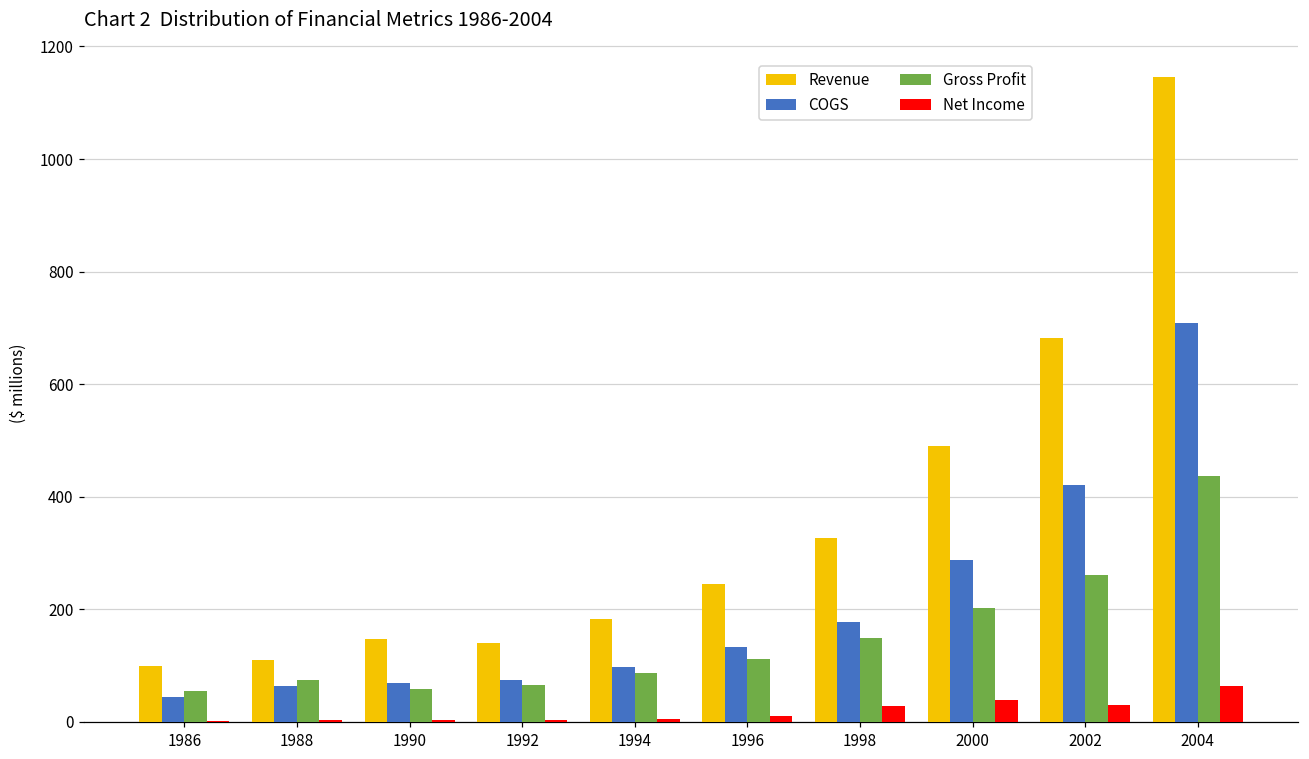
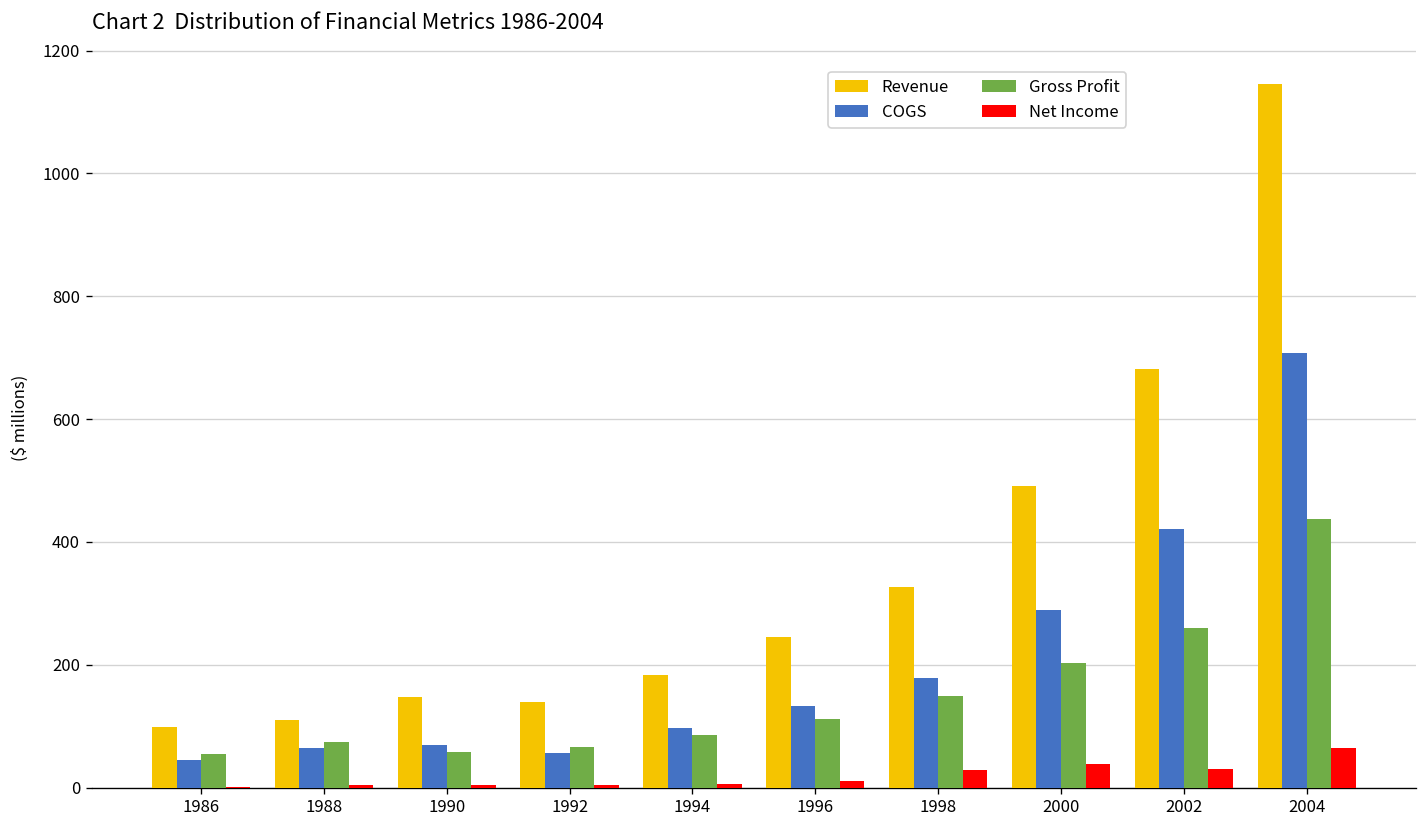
  {
    "Revenue": {
      "1986": 100,
      "1988": 110,
      "1990": 150,
      "1992": 140,
      "1994": 180,
      "1996": 240,
      "1998": 330,
      "2000": 490,
      "2002": 680,
      "2004": 1150
    },
    "COGS": {
      "1986": 40,
      "1988": 60,
      "1990": 70,
-     "1992": 70,
+     "1992": 60,
      "1994": 100,
      "1996": 130,
      "1998": 180,
      "2000": 290,
      "2002": 420,
      "2004": 710
    },
    "Gross Profit": {
      "1986": 50,
      "1988": 70,
      "1990": 60,
      "1992": 70,
      "1994": 90,
      "1996": 110,
      "1998": 150,
      "2000": 200,
      "2002": 260,
      "2004": 440
    },
    "Net Income": {
      "1994": 10,
      "1996": 10,
      "1998": 30,
      "2000": 40,
      "2002": 30,
      "2004": 60
    }
  }
